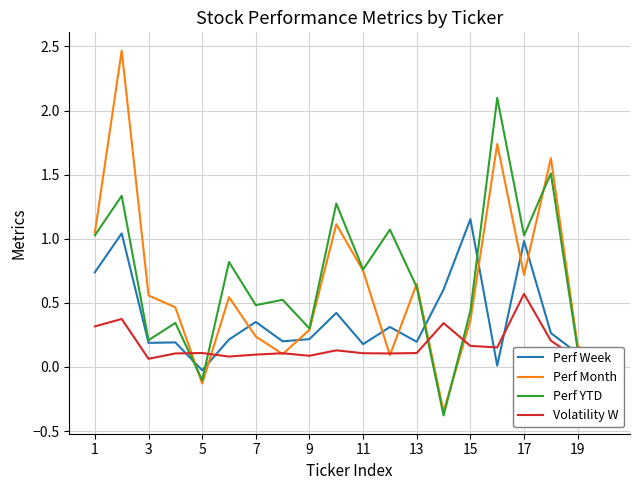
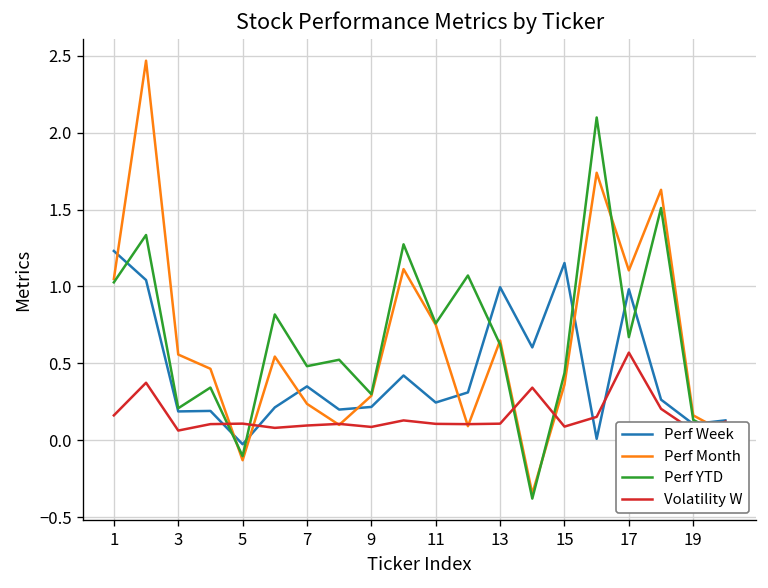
  {
    "Perf Week": {
-     "1": 0.74,
+     "1": 1.23,
      "3": 0.19,
      "5": -0.03,
      "7": 0.35,
      "9": 0.22,
-     "11": 0.18,
-     "13": 0.20,
+     "11": 0.25,
+     "13": 1.00,
      "15": 1.15,
      "17": 0.98
    },
    "Perf Month": {
      "1": 1.05,
      "3": 0.56,
      "5": -0.13,
      "7": 0.24,
      "13": 0.65,
      "15": 0.36,
-     "17": 0.72,
+     "17": 1.10,
      "19": 0.16
    },
    "Perf YTD": {
      "1": 1.03,
      "3": 0.21,
      "5": -0.10,
      "7": 0.48,
      "13": 0.62,
      "15": 0.44,
-     "17": 1.03
+     "17": 0.67
    },
    "Volatility W": {
-     "1": 0.32,
+     "1": 0.16,
      "3": 0.06,
      "5": 0.11,
      "7": 0.10,
      "9": 0.09,
      "11": 0.11,
      "13": 0.11,
-     "15": 0.16,
+     "15": 0.09,
      "17": 0.57
    }
  }
